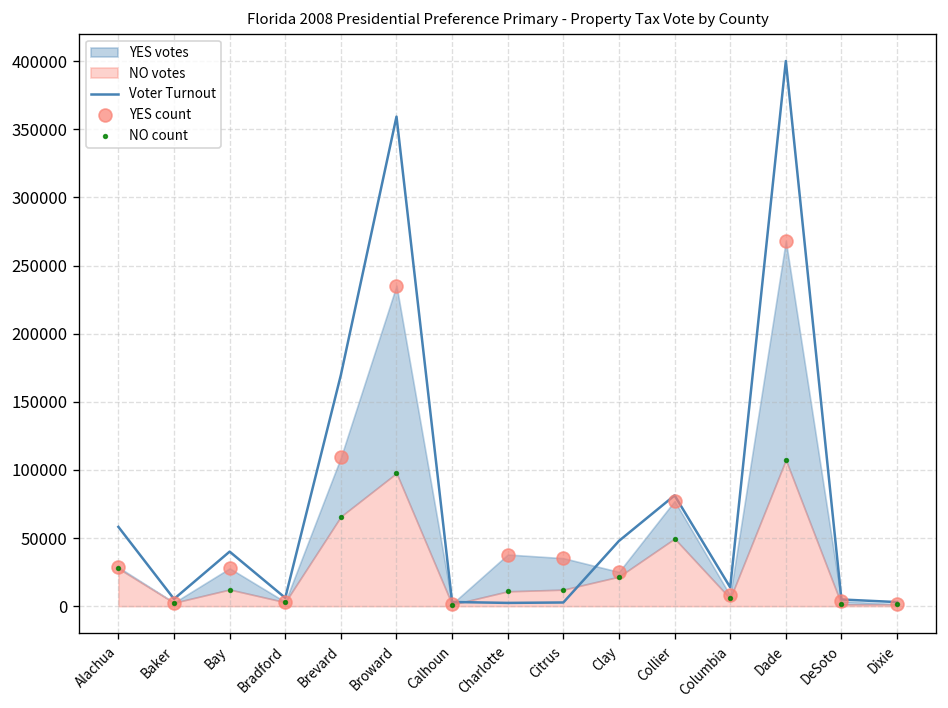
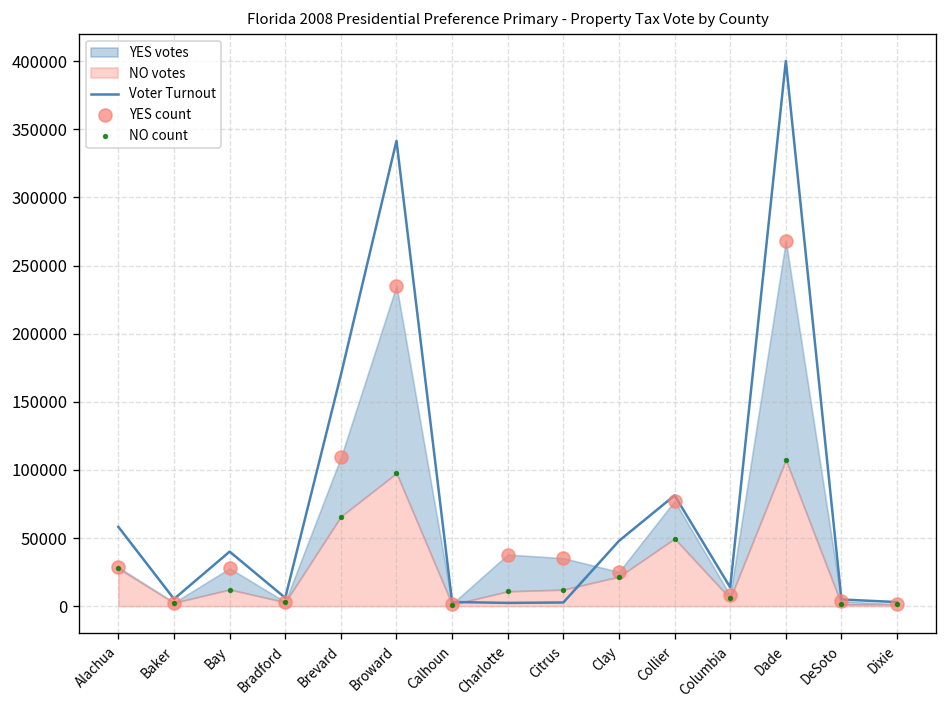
  {
    "Voter Turnout": {
      "Alachua": 58000,
      "Baker": 5000,
      "Bay": 40000,
      "Bradford": 6000,
      "Brevard": 170000,
-     "Broward": 359000,
+     "Broward": 342000,
      "Charlotte": 2000,
      "Citrus": 3000,
      "Clay": 48000,
      "Collier": 81000,
      "Columbia": 14000,
      "Dade": 400000
    },
    "NO count": {
      "Bay": 12000,
      "Brevard": 66000,
      "Broward": 98000,
      "Charlotte": 11000,
      "Citrus": 12000,
      "Clay": 22000,
      "Collier": 50000,
      "Dade": 107000
    }
  }
